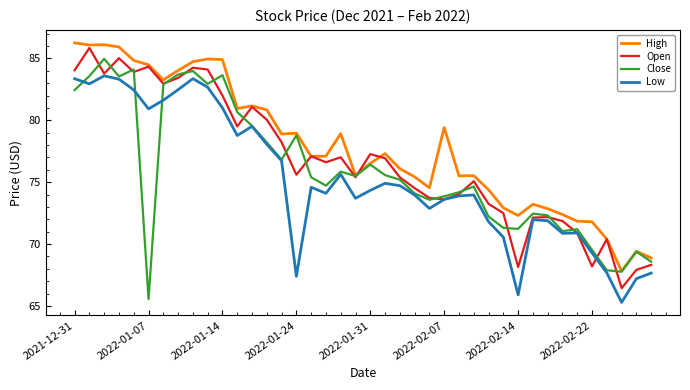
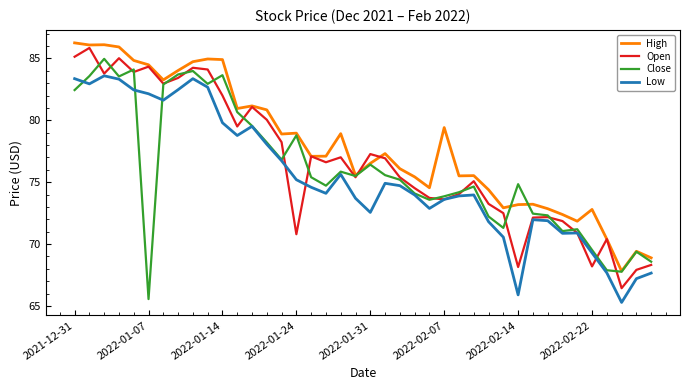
  {
    "High": {
      "2021-12-31": 86.3,
      "2022-01-14": 84.9,
      "2022-02-07": 79.4,
-     "2022-02-14": 72.3,
-     "2022-02-22": 71.8
+     "2022-02-14": 73.2,
+     "2022-02-22": 72.8
    },
    "Open": {
-     "2021-12-31": 84.0,
+     "2021-12-31": 85.1,
      "2022-01-14": 82.0,
-     "2022-01-24": 75.6,
+     "2022-01-24": 70.8,
      "2022-01-31": 77.3,
      "2022-02-14": 68.2,
      "2022-02-22": 68.2
    },
    "Close": {
      "2021-12-31": 82.4,
      "2022-01-07": 65.6,
      "2022-01-14": 83.6,
      "2022-02-07": 73.9,
-     "2022-02-14": 71.2,
+     "2022-02-14": 74.8,
      "2022-02-22": 69.5
    },
    "Low": {
      "2021-12-31": 83.4,
-     "2022-01-07": 80.9,
-     "2022-01-14": 81.0,
-     "2022-01-24": 67.4,
-     "2022-01-31": 74.3,
+     "2022-01-07": 82.1,
+     "2022-01-14": 79.8,
+     "2022-01-24": 75.2,
+     "2022-01-31": 72.6,
      "2022-02-14": 65.9,
      "2022-02-22": 69.3
    }
  }
